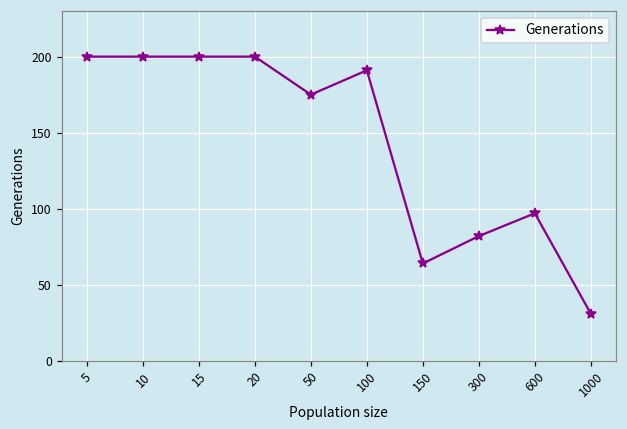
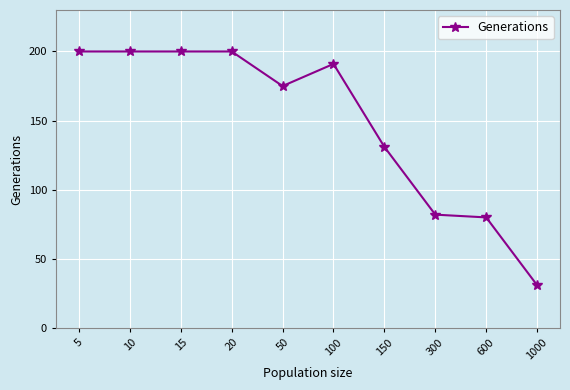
  {
    "5": 200,
    "10": 200,
    "15": 200,
    "20": 200,
    "50": 175,
    "100": 191,
-   "150": 64,
+   "150": 131,
    "300": 82,
-   "600": 97,
+   "600": 80,
    "1000": 31
  }
